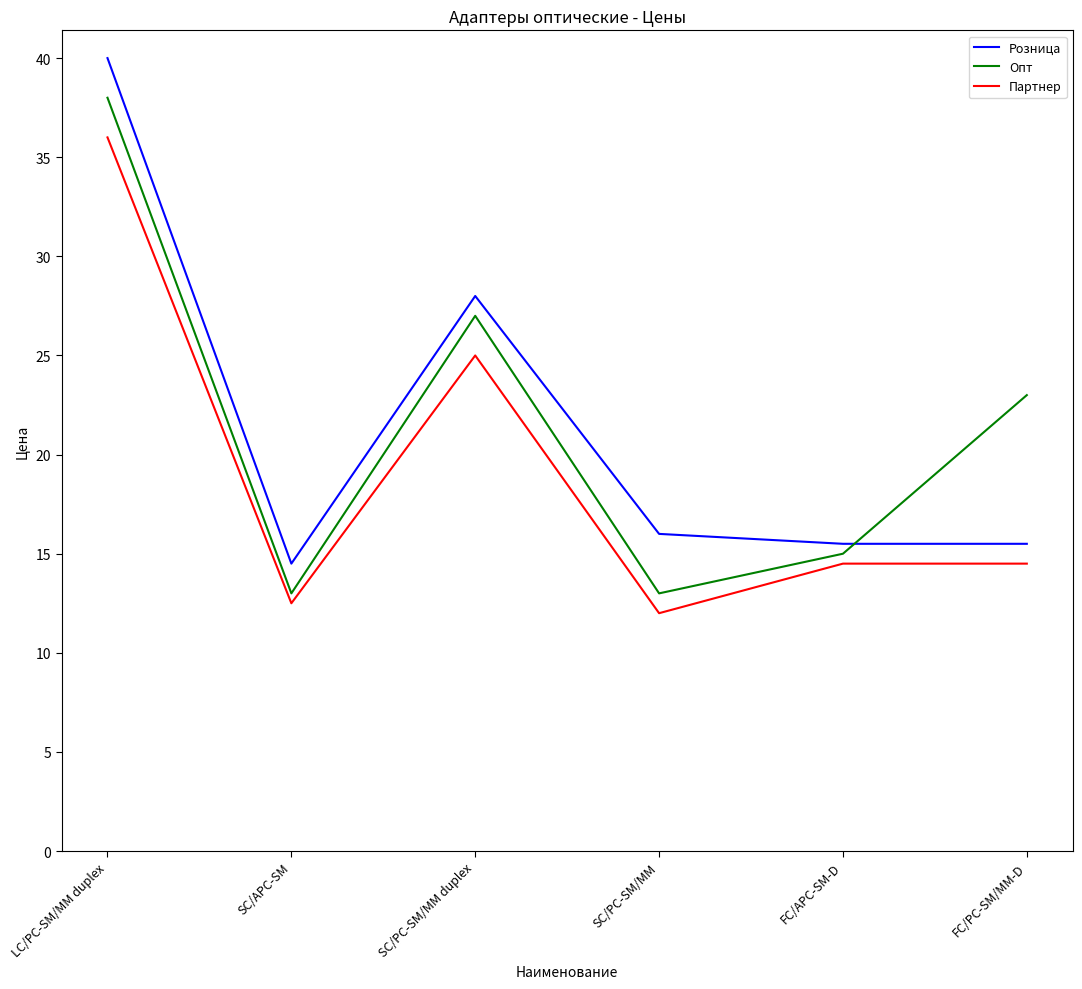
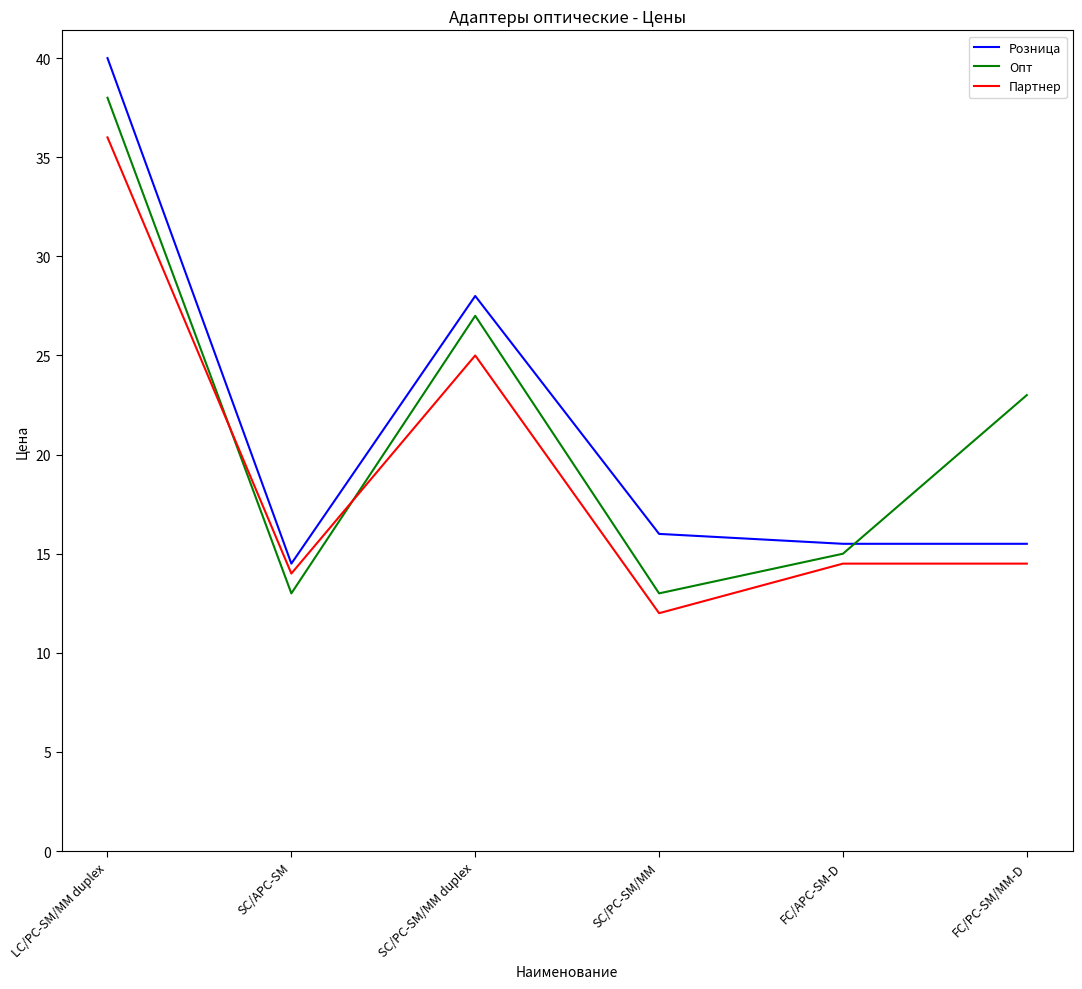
  {
    "Розница": {
      "LC/PC-SM/MM duplex": 40.0,
      "SC/APC-SM": 14.5,
      "SC/PC-SM/MM duplex": 28.0,
      "SC/PC-SM/MM": 16.0,
      "FC/APC-SM-D": 15.5,
      "FC/PC-SM/MM-D": 15.5
    },
    "Опт": {
      "LC/PC-SM/MM duplex": 38.0,
      "SC/APC-SM": 13.0,
      "SC/PC-SM/MM duplex": 27.0,
      "SC/PC-SM/MM": 13.0,
      "FC/APC-SM-D": 15.0,
      "FC/PC-SM/MM-D": 23.0
    },
    "Партнер": {
      "LC/PC-SM/MM duplex": 36.0,
-     "SC/APC-SM": 12.5,
+     "SC/APC-SM": 14.0,
      "SC/PC-SM/MM duplex": 25.0,
      "SC/PC-SM/MM": 12.0,
      "FC/APC-SM-D": 14.5,
      "FC/PC-SM/MM-D": 14.5
    }
  }
